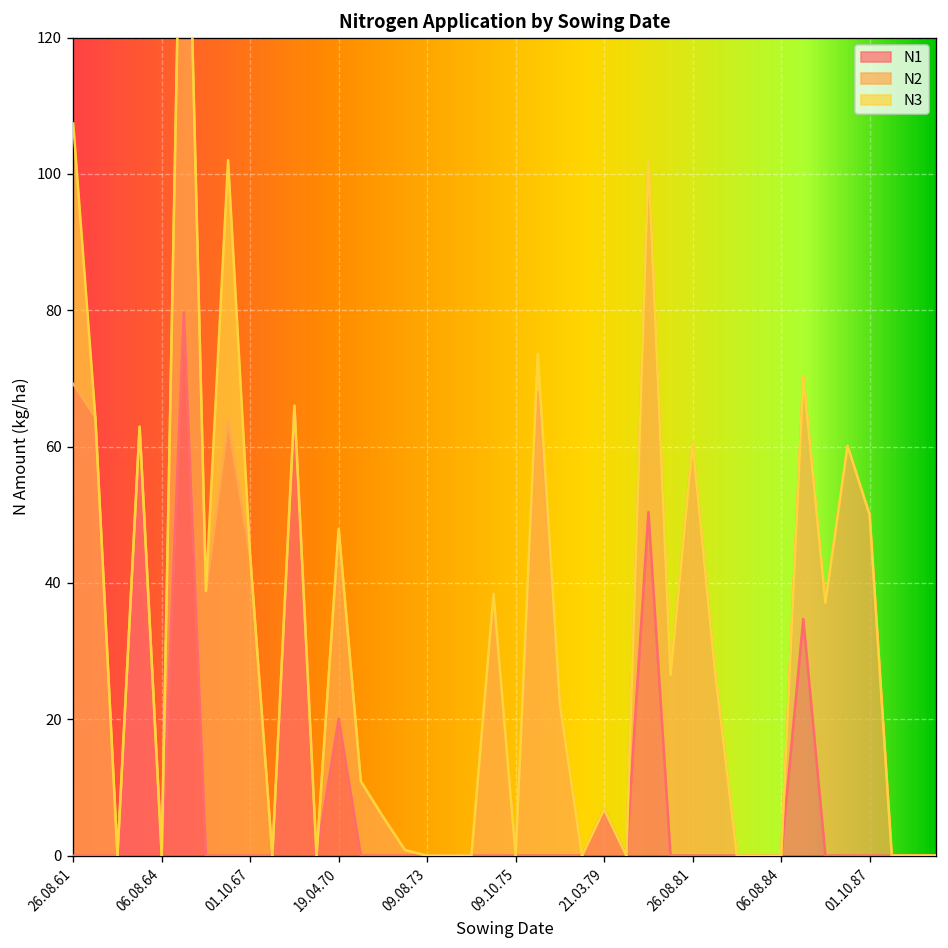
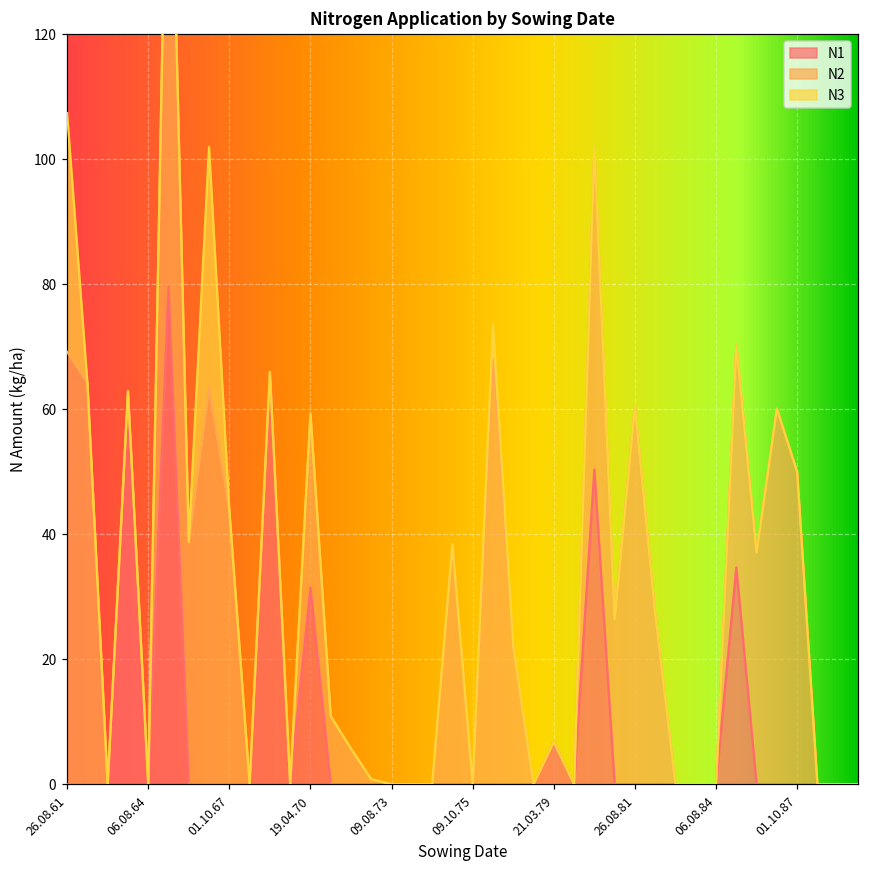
  {
    "N1": {
      "26.08.61": 0,
      "01.10.67": 0,
-     "19.04.70": 20,
+     "19.04.70": 32,
      "26.08.81": 0,
      "01.10.87": 0
    }
  }
